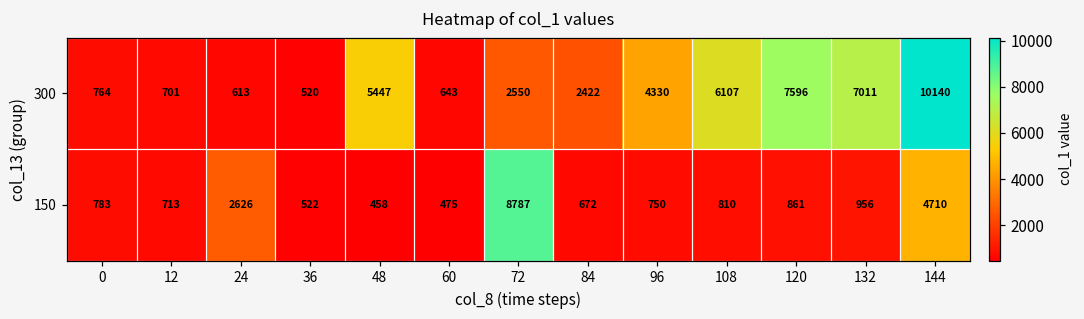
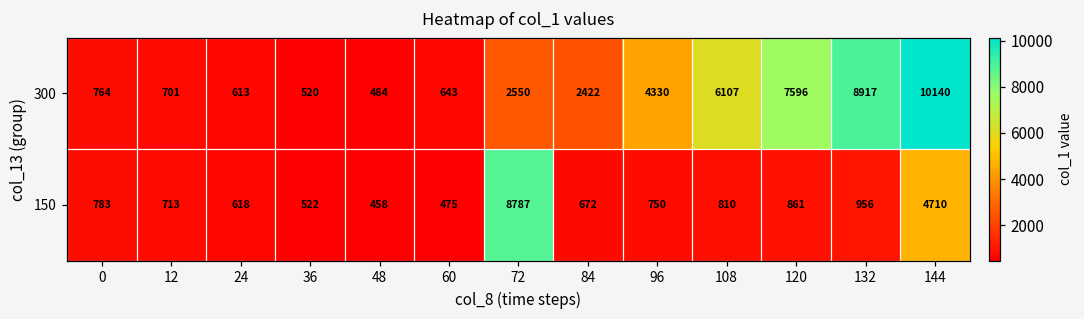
  {
    "300": {
      "0": 764,
      "12": 701,
      "24": 613,
      "36": 520,
-     "48": 5447,
+     "48": 484,
      "60": 643,
      "72": 2550,
      "84": 2422,
      "96": 4330,
      "108": 6107,
      "120": 7596,
-     "132": 7011,
+     "132": 8917,
      "144": 10140
    },
    "150": {
      "0": 783,
      "12": 713,
-     "24": 2626,
+     "24": 618,
      "36": 522,
      "48": 458,
      "60": 475,
      "72": 8787,
      "84": 672,
      "96": 750,
      "108": 810,
      "120": 861,
      "132": 956,
      "144": 4710
    }
  }
